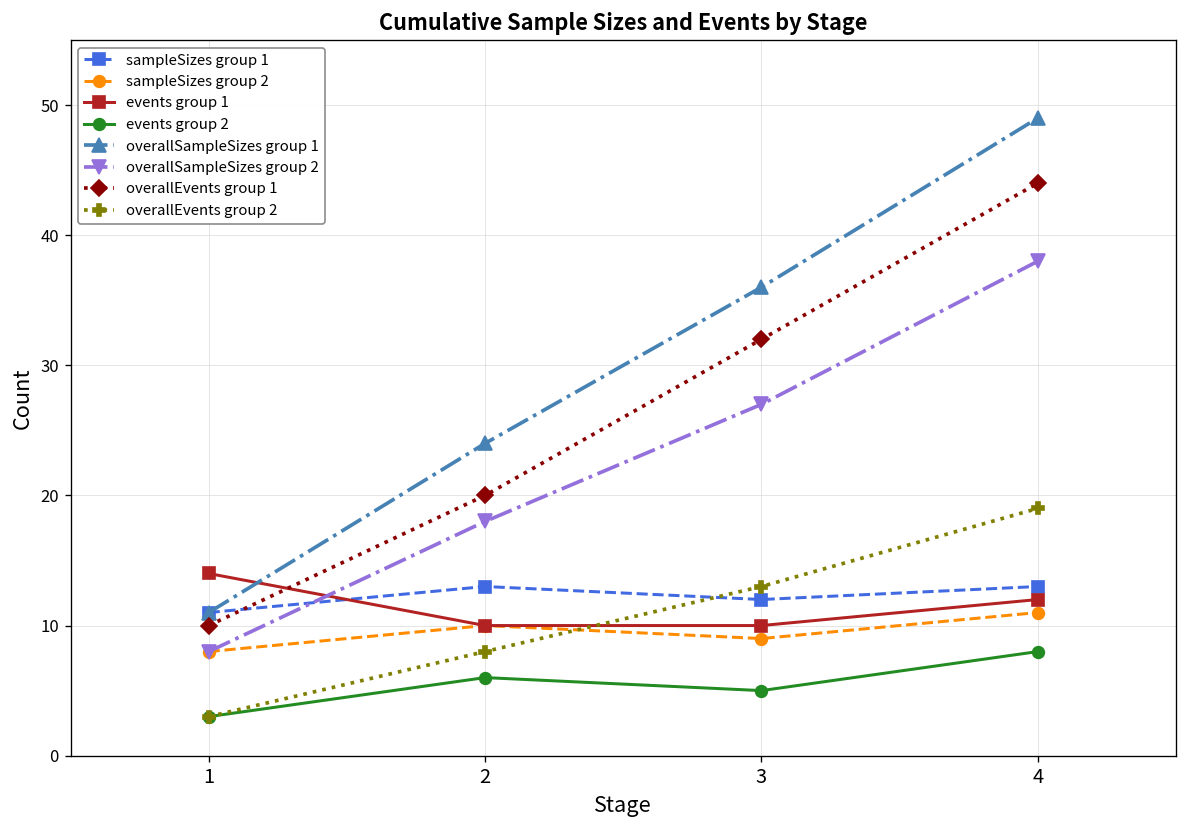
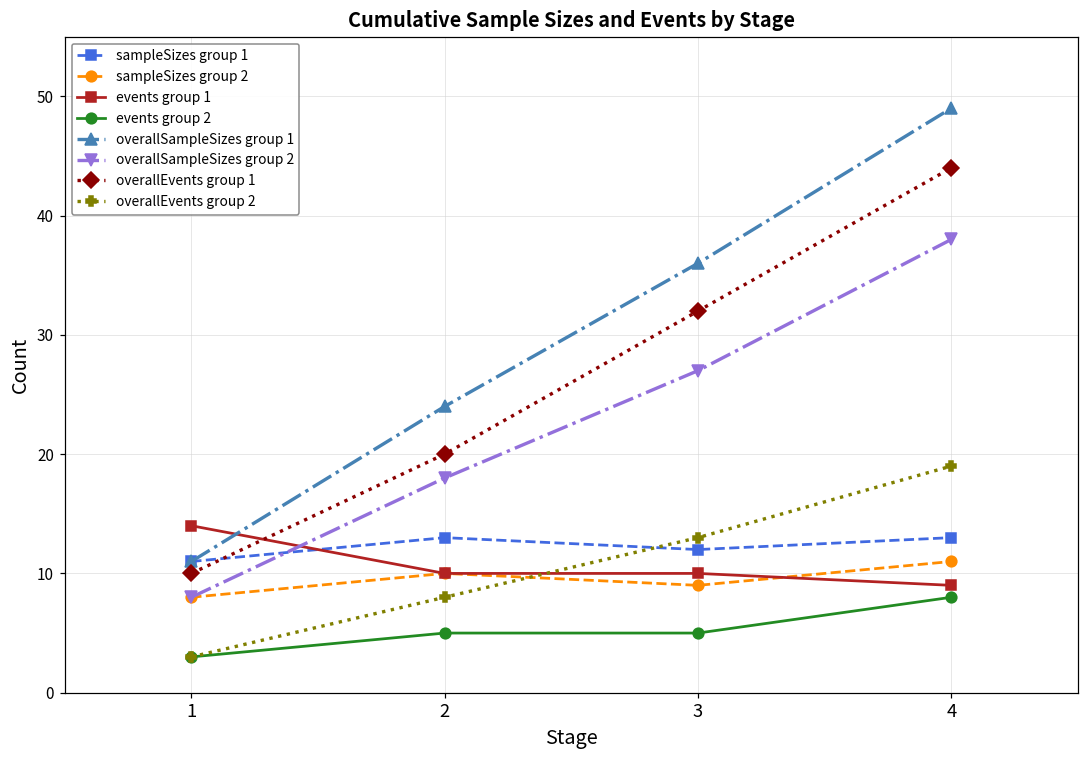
  {
    "sampleSizes group 2": {
      "3": 9,
      "4": 11
    },
    "events group 1": {
      "1": 14,
      "3": 10,
-     "4": 12
+     "4": 9
    },
    "events group 2": {
-     "2": 6,
+     "2": 5,
      "3": 5,
      "4": 8
    },
    "overallSampleSizes group 2": {
      "2": 18,
      "3": 27,
      "4": 38
    },
    "overallEvents group 1": {
      "1": 10,
      "2": 20,
      "3": 32,
      "4": 44
    },
    "overallEvents group 2": {
      "2": 8,
      "3": 13,
      "4": 19
    }
  }
